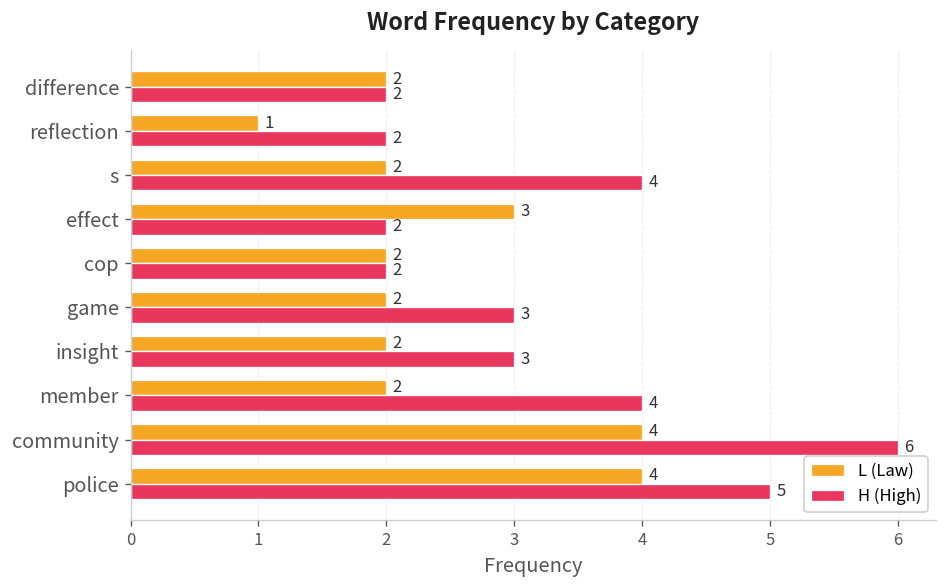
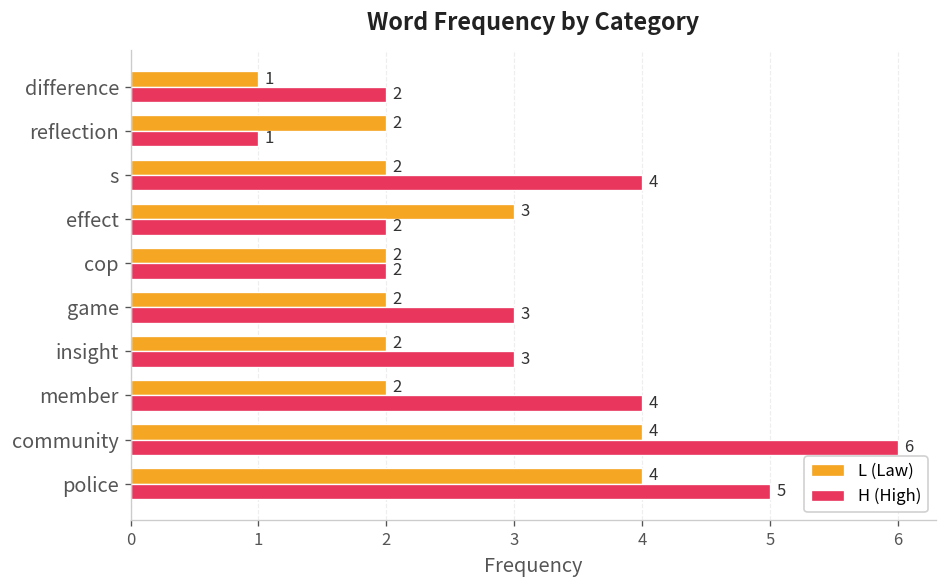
  {
    "L (Law)": {
-     "difference": 2,
-     "reflection": 1,
+     "difference": 1,
+     "reflection": 2,
      "s": 2,
      "effect": 3,
      "cop": 2,
      "game": 2,
      "insight": 2,
      "member": 2,
      "community": 4,
      "police": 4
    },
    "H (High)": {
      "difference": 2,
-     "reflection": 2,
+     "reflection": 1,
      "s": 4,
      "effect": 2,
      "cop": 2,
      "game": 3,
      "insight": 3,
      "member": 4,
      "police": 5
    }
  }
